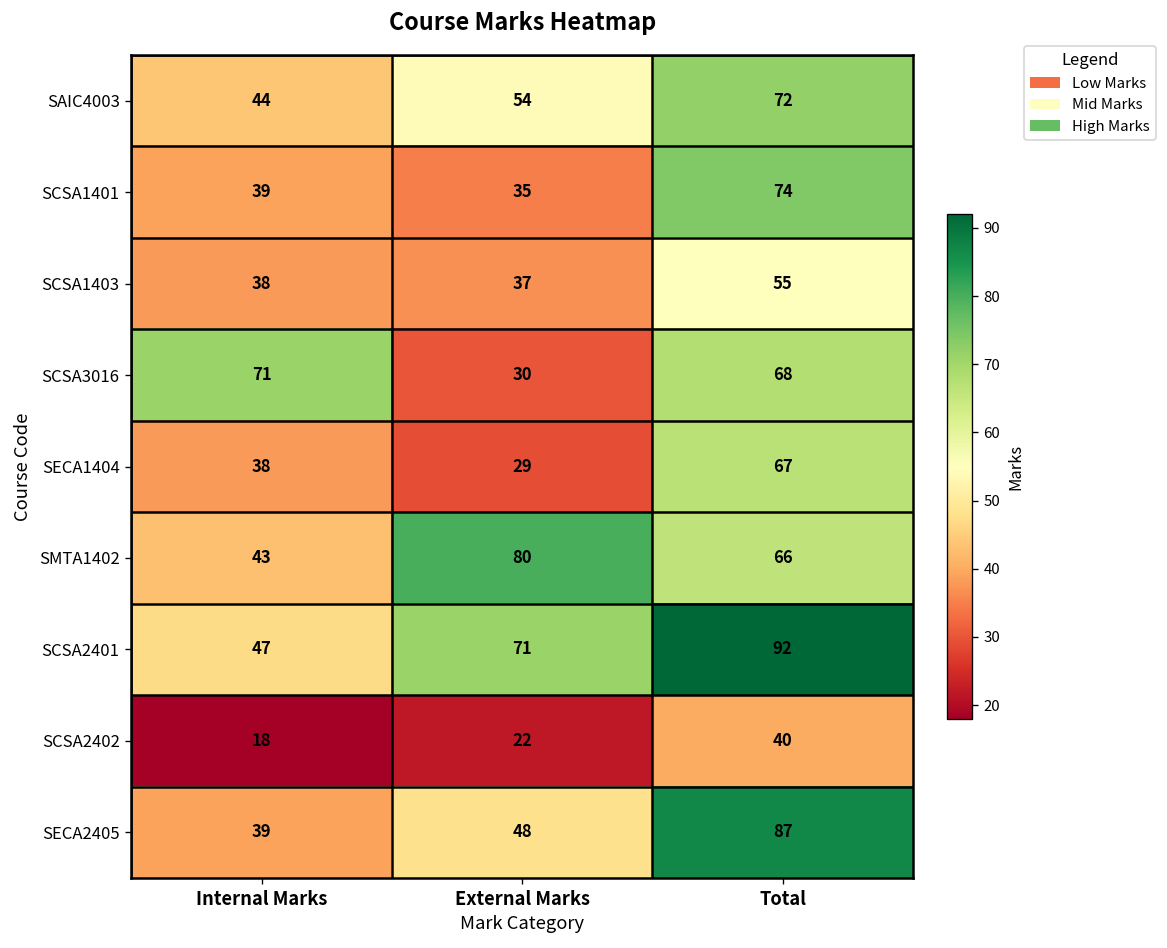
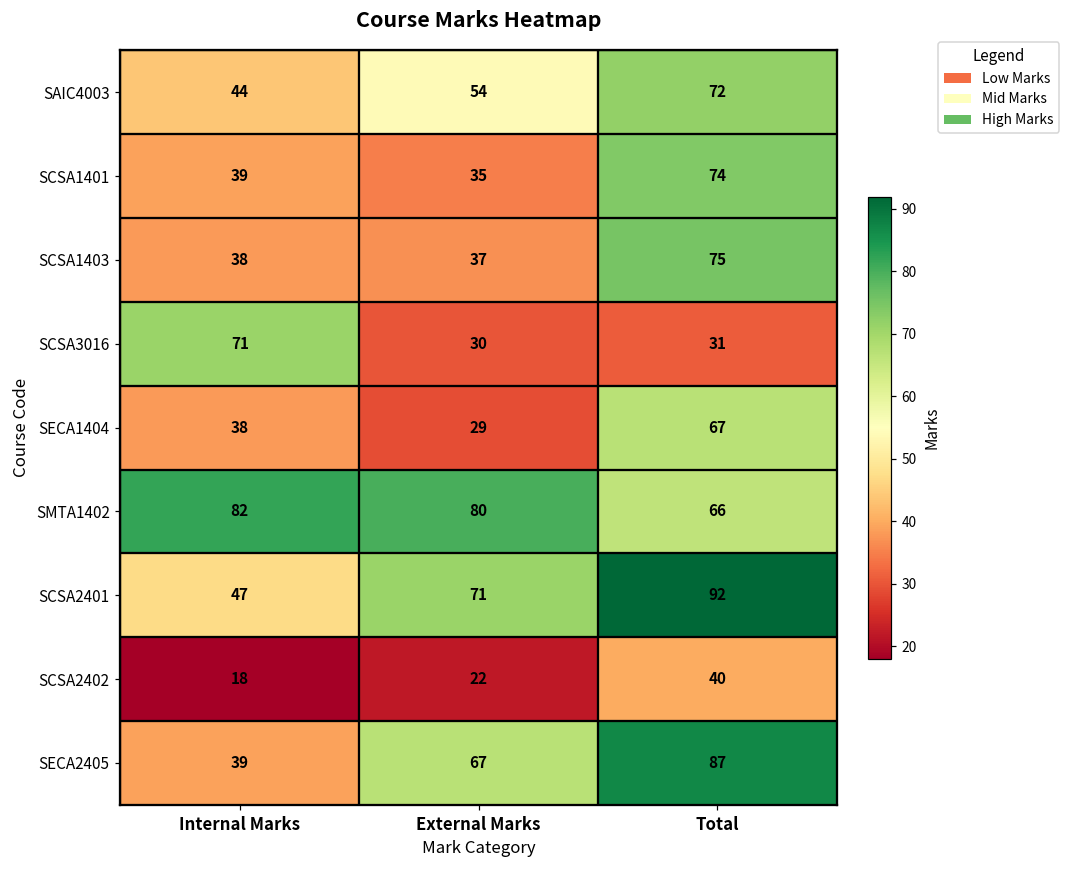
  {
    "SAIC4003": {
      "Internal Marks": 44,
      "External Marks": 54,
      "Total": 72
    },
    "SCSA1401": {
      "Internal Marks": 39,
      "External Marks": 35,
      "Total": 74
    },
    "SCSA1403": {
      "Internal Marks": 38,
      "External Marks": 37,
-     "Total": 55
+     "Total": 75
    },
    "SCSA3016": {
      "Internal Marks": 71,
      "External Marks": 30,
-     "Total": 68
+     "Total": 31
    },
    "SECA1404": {
      "Internal Marks": 38,
      "External Marks": 29,
      "Total": 67
    },
    "SMTA1402": {
-     "Internal Marks": 43,
+     "Internal Marks": 82,
      "External Marks": 80,
      "Total": 66
    },
    "SCSA2401": {
      "Internal Marks": 47,
      "External Marks": 71,
      "Total": 92
    },
    "SCSA2402": {
      "Internal Marks": 18,
      "External Marks": 22,
      "Total": 40
    },
    "SECA2405": {
      "Internal Marks": 39,
-     "External Marks": 48,
+     "External Marks": 67,
      "Total": 87
    }
  }
